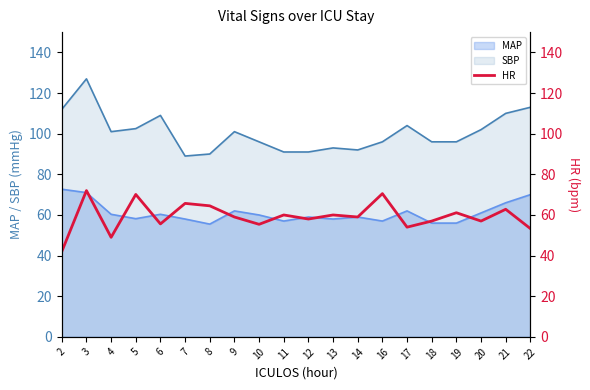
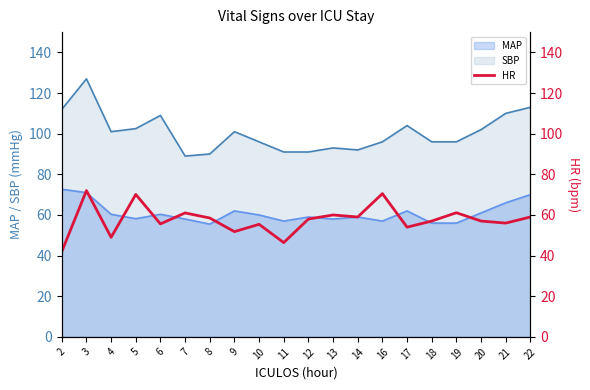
  {
    "HR": {
      "2": 42,
      "3": 72,
      "4": 49,
      "5": 70,
      "6": 56,
-     "7": 66,
-     "8": 65,
-     "9": 59,
+     "7": 61,
+     "8": 59,
+     "9": 52,
      "10": 55,
-     "11": 60,
+     "11": 46,
      "12": 58,
      "13": 60,
      "14": 59,
      "16": 71,
      "17": 54,
      "18": 57,
      "19": 61,
      "20": 57,
-     "21": 63,
-     "22": 53
+     "21": 56,
+     "22": 59
    }
  }
